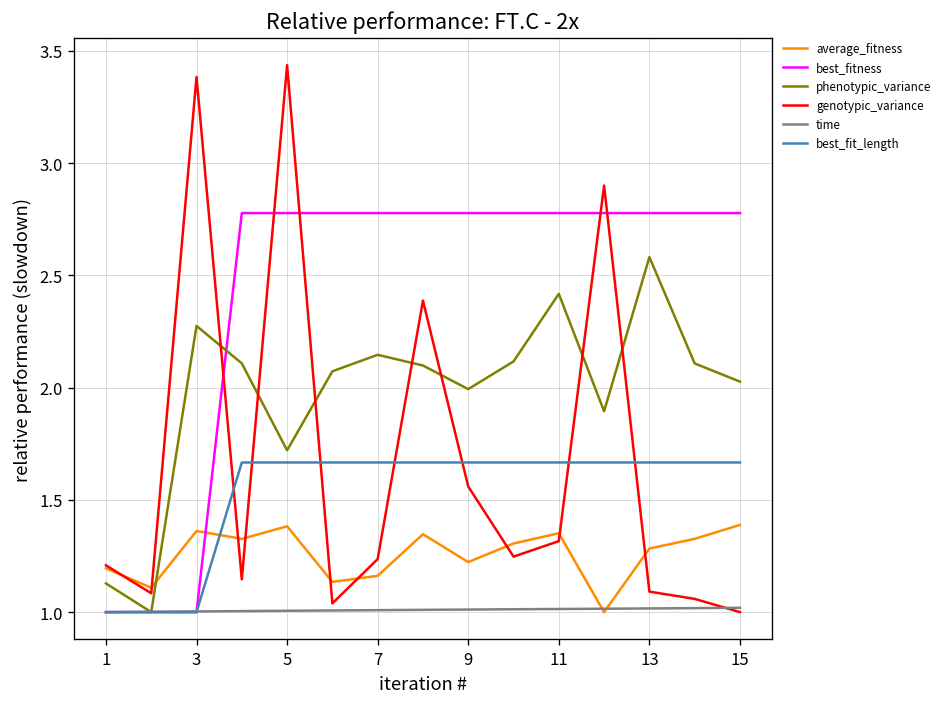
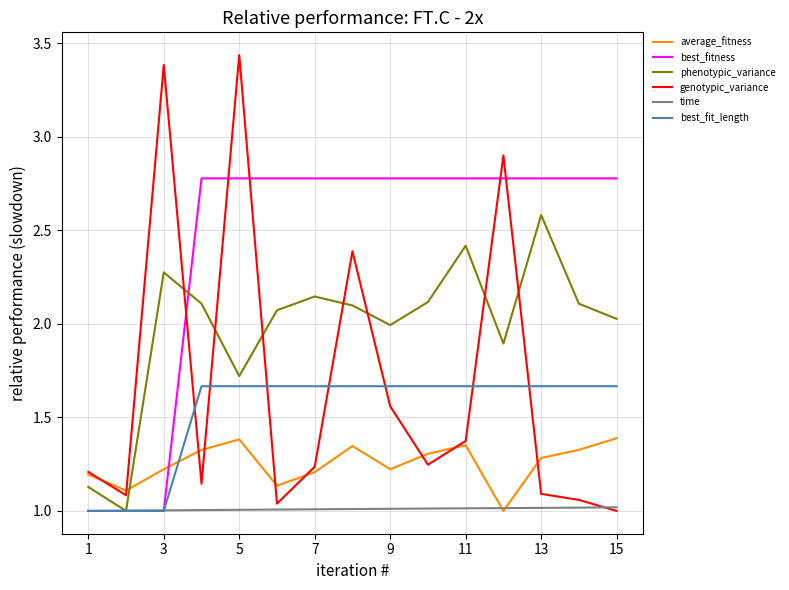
  {
    "average_fitness": {
-     "3": 1.36,
+     "3": 1.22,
      "5": 1.38,
-     "7": 1.16,
+     "7": 1.21,
      "9": 1.22,
      "11": 1.35,
      "13": 1.28,
      "15": 1.39
    },
    "best_fitness": {
      "5": 2.78,
      "7": 2.78,
      "9": 2.78,
      "11": 2.78,
      "13": 2.78,
      "15": 2.78
    },
    "phenotypic_variance": {
      "1": 1.13,
      "3": 2.28,
      "5": 1.72,
      "7": 2.15,
      "9": 1.99,
      "11": 2.42,
      "13": 2.58,
      "15": 2.03
    },
    "genotypic_variance": {
      "3": 3.38,
      "5": 3.44,
      "7": 1.24,
      "9": 1.56,
-     "11": 1.32,
+     "11": 1.37,
      "13": 1.09,
      "15": 1.00
    },
    "time": {
      "5": 1.01,
      "7": 1.01,
      "9": 1.01,
      "11": 1.01,
      "13": 1.02,
      "15": 1.02
    },
    "best_fit_length": {
      "5": 1.67,
      "7": 1.67,
      "9": 1.67,
      "11": 1.67,
      "13": 1.67,
      "15": 1.67
    }
  }
